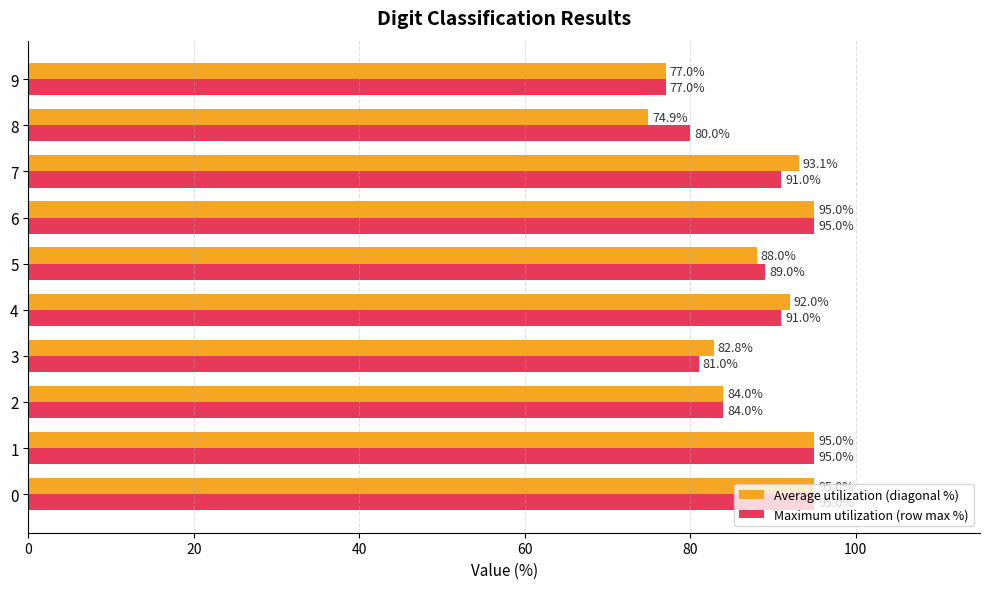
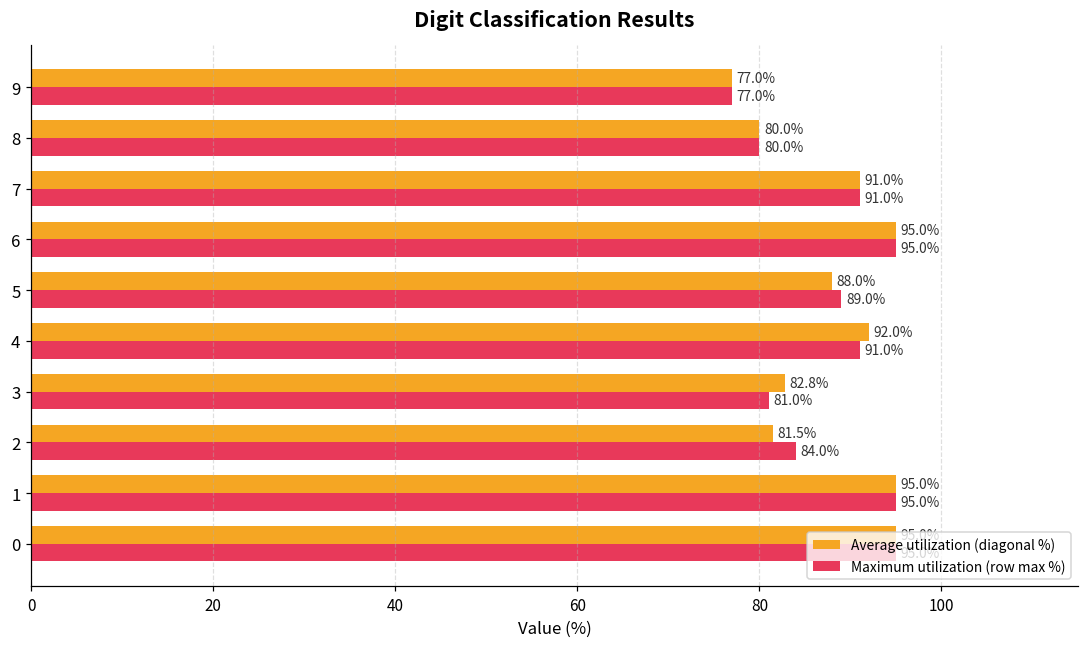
  {
    "Average utilization (diagonal %)": {
      "9": "77.0%",
-     "8": "74.9%",
-     "7": "93.1%",
+     "8": "80.0%",
+     "7": "91.0%",
      "6": "95.0%",
      "5": "88.0%",
      "4": "92.0%",
      "3": "82.8%",
-     "2": "84.0%",
+     "2": "81.5%",
      "1": "95.0%"
    },
    "Maximum utilization (row max %)": {
      "9": "77.0%",
      "8": "80.0%",
      "7": "91.0%",
      "6": "95.0%",
      "5": "89.0%",
      "4": "91.0%",
      "3": "81.0%",
      "2": "84.0%",
      "1": "95.0%"
    }
  }
